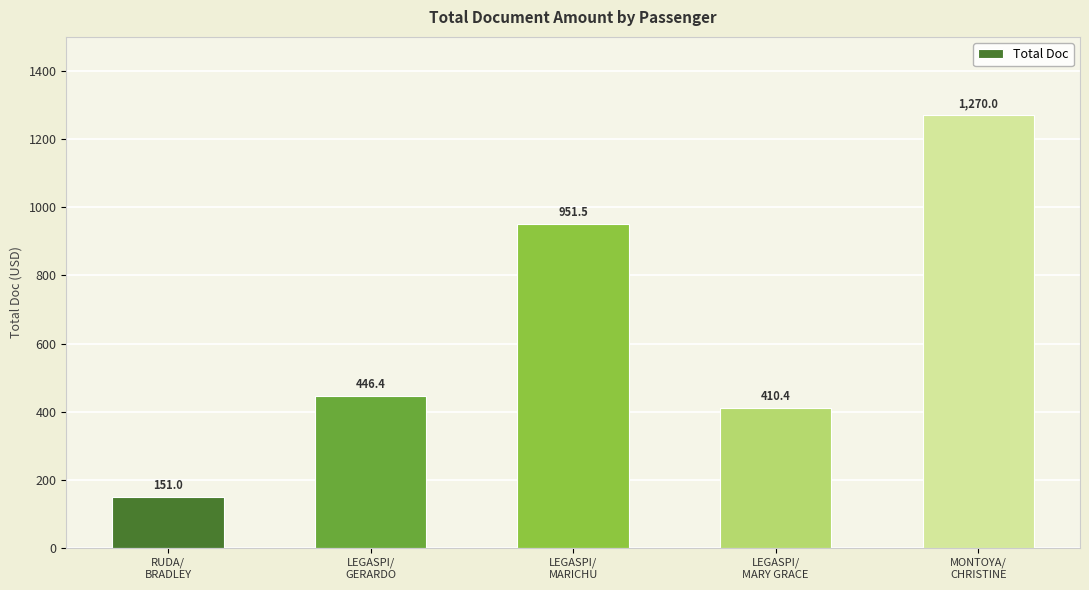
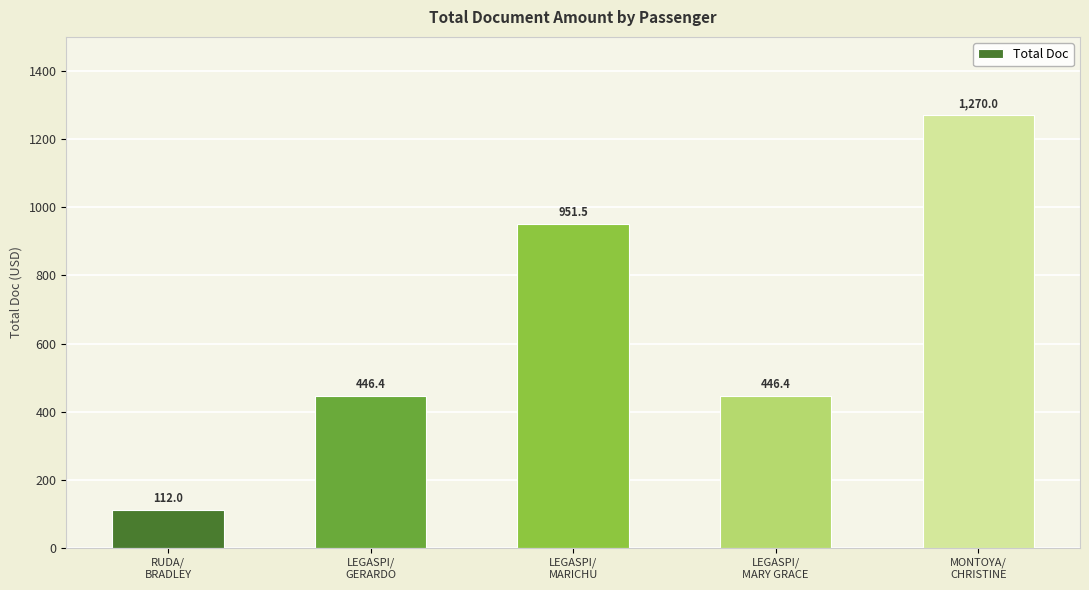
  {
-   "RUDA/ BRADLEY": "151.0",
+   "RUDA/ BRADLEY": "112.0",
    "LEGASPI/ GERARDO": "446.4",
    "LEGASPI/ MARICHU": "951.5",
-   "LEGASPI/ MARY GRACE": "410.4",
+   "LEGASPI/ MARY GRACE": "446.4",
    "MONTOYA/ CHRISTINE": "1,270.0"
  }
